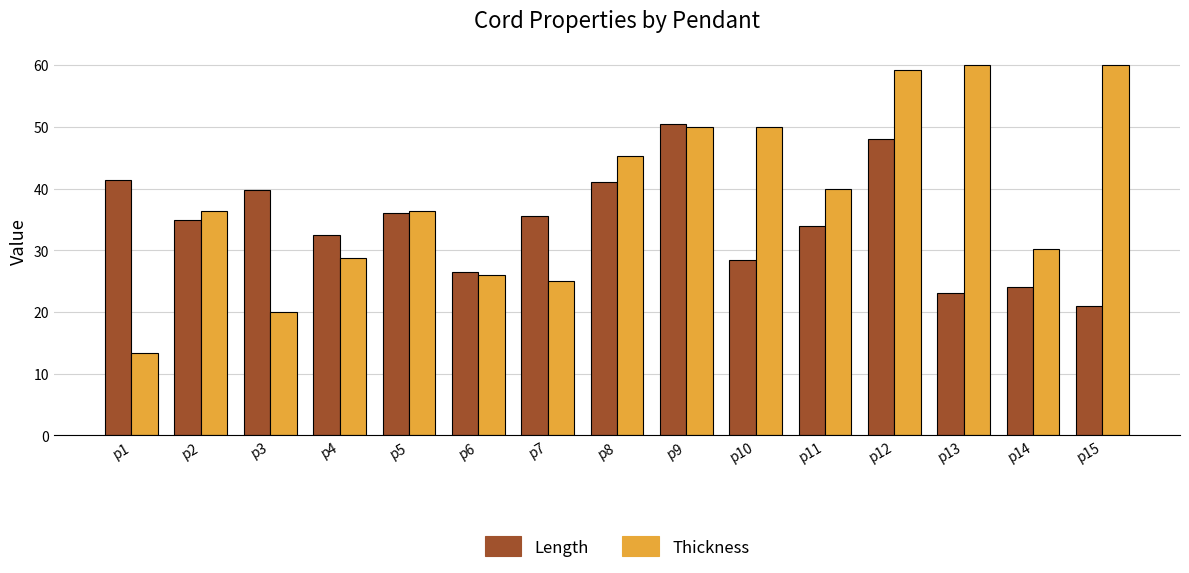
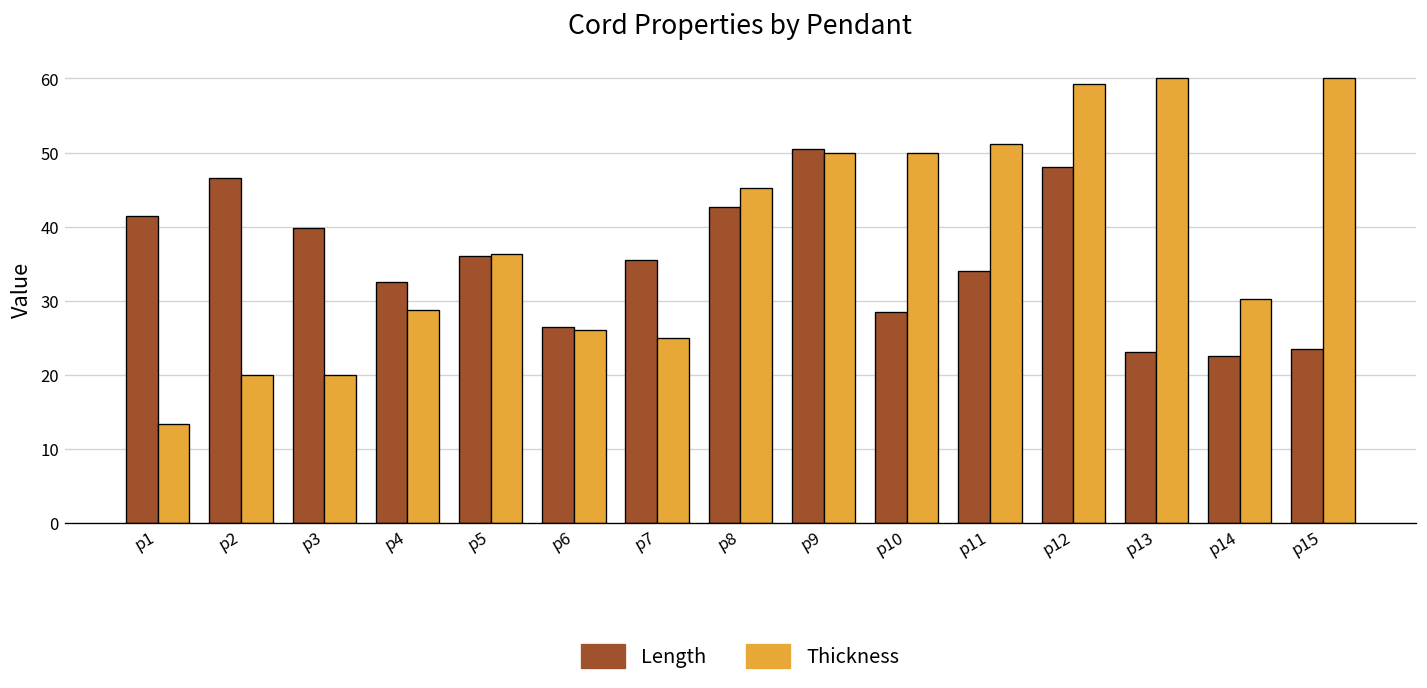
  {
    "Length": {
      "p1": 41,
-     "p2": 35,
+     "p2": 47,
      "p3": 40,
      "p4": 33,
      "p5": 36,
      "p6": 27,
      "p7": 36,
-     "p8": 41,
+     "p8": 43,
      "p9": 51,
      "p10": 29,
      "p11": 34,
      "p12": 48,
      "p13": 23,
-     "p14": 24,
-     "p15": 21
+     "p14": 23,
+     "p15": 24
    },
    "Thickness": {
      "p1": 13,
-     "p2": 36,
+     "p2": 20,
      "p3": 20,
      "p4": 29,
      "p5": 36,
      "p6": 26,
      "p7": 25,
      "p8": 45,
      "p9": 50,
      "p10": 50,
-     "p11": 40,
+     "p11": 51,
      "p12": 59,
      "p13": 60,
      "p14": 30,
      "p15": 60
    }
  }
